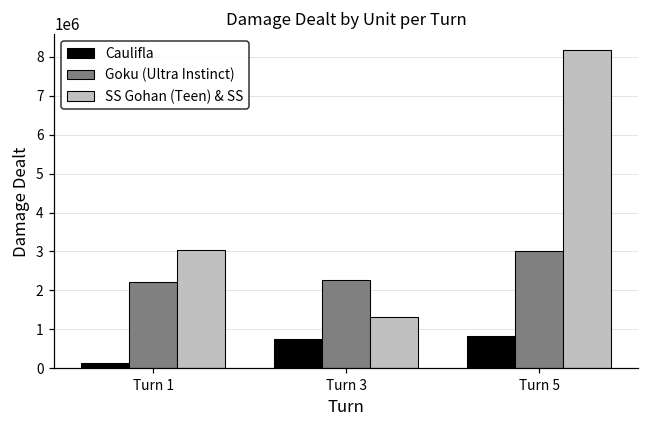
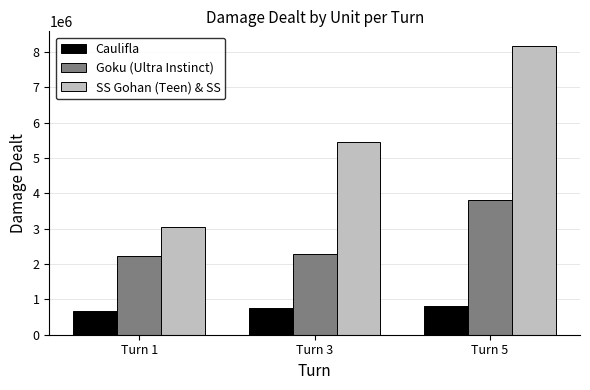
  {
    "Caulifla": {
-     "Turn 1": 100000,
+     "Turn 1": 700000,
      "Turn 3": 800000,
      "Turn 5": 800000
    },
    "Goku (Ultra Instinct)": {
      "Turn 1": 2200000,
      "Turn 3": 2300000,
-     "Turn 5": 3000000
+     "Turn 5": 3800000
    },
    "SS Gohan (Teen) & SS": {
      "Turn 1": 3000000,
-     "Turn 3": 1300000,
+     "Turn 3": 5400000,
      "Turn 5": 8200000
    }
  }
